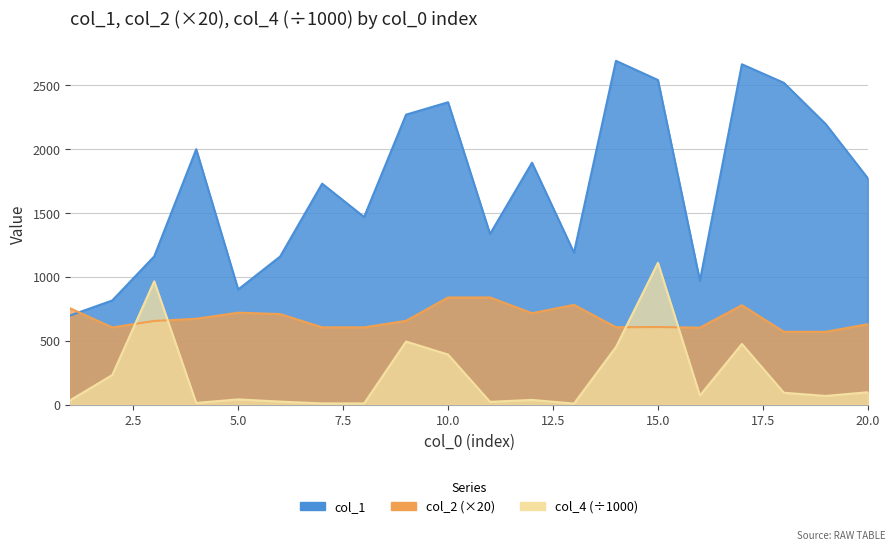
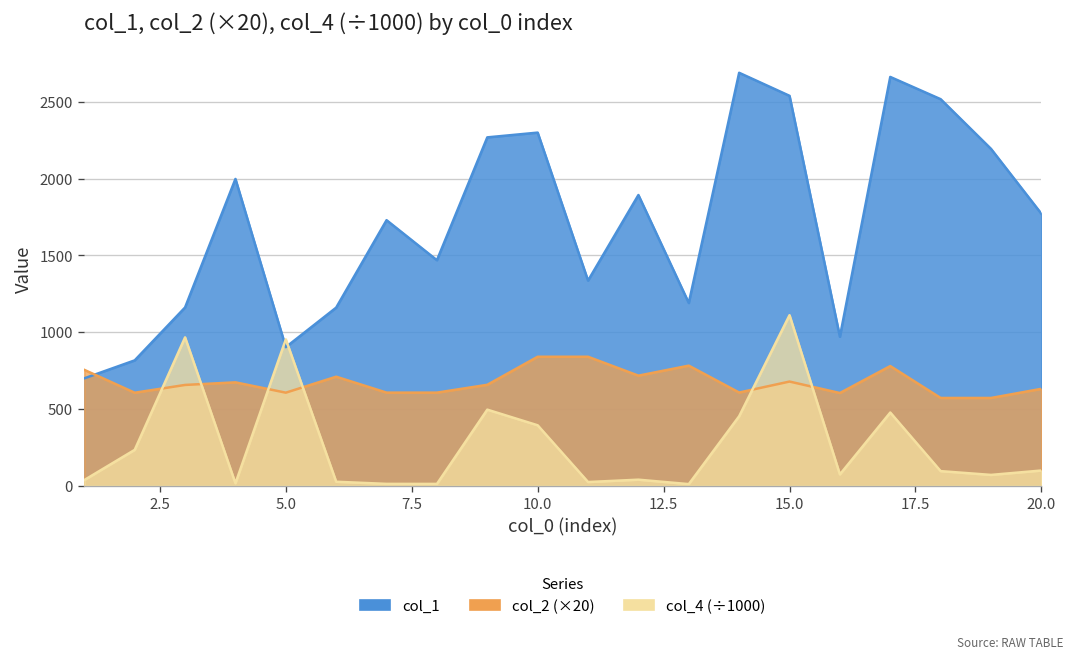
  {
    "col_1": {
      "5.0": 900,
-     "10.0": 2370,
+     "10.0": 2300,
      "15.0": 2540,
      "20.0": 1770
    },
    "col_2 (×20)": {
-     "5.0": 720,
+     "5.0": 610,
      "10.0": 840,
-     "15.0": 610,
+     "15.0": 680,
      "20.0": 630
    },
    "col_4 (÷1000)": {
-     "5.0": 40,
+     "5.0": 950,
      "10.0": 390,
      "15.0": 1110,
      "20.0": 100
    }
  }
